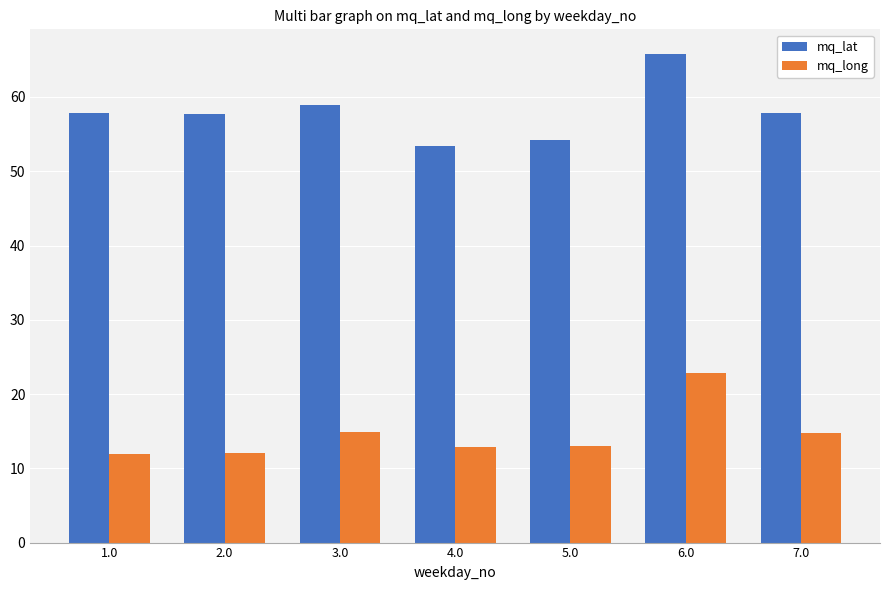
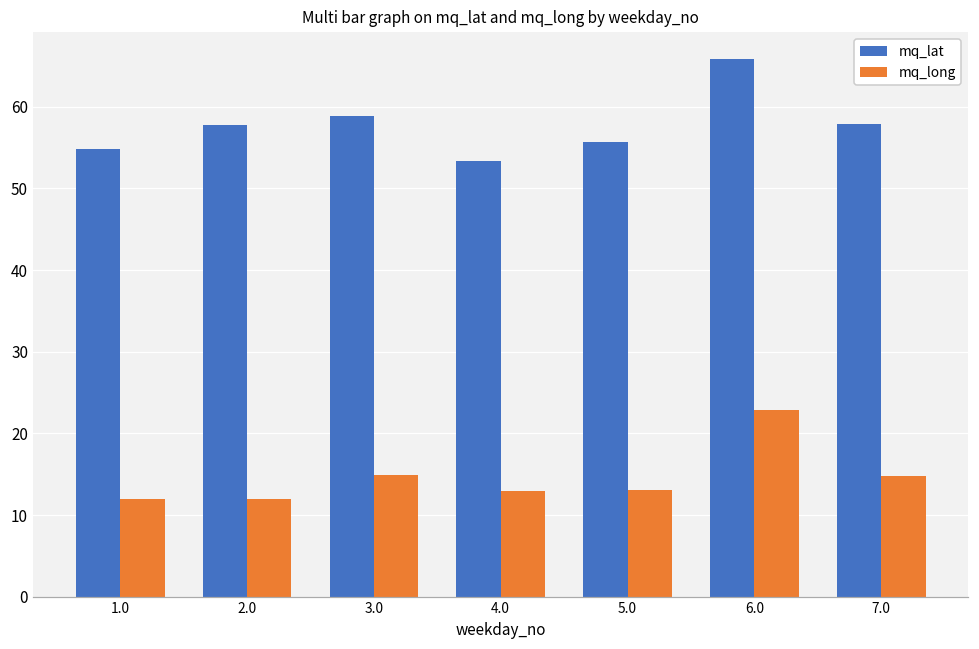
  {
    "mq_lat": {
-     "1.0": 58,
+     "1.0": 55,
      "2.0": 58,
      "3.0": 59,
      "4.0": 53,
-     "5.0": 54,
+     "5.0": 56,
      "6.0": 66,
      "7.0": 58
    },
    "mq_long": {
      "1.0": 12,
      "2.0": 12,
      "3.0": 15,
      "4.0": 13,
      "5.0": 13,
      "6.0": 23,
      "7.0": 15
    }
  }
